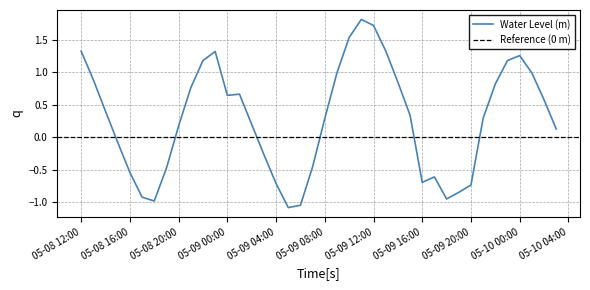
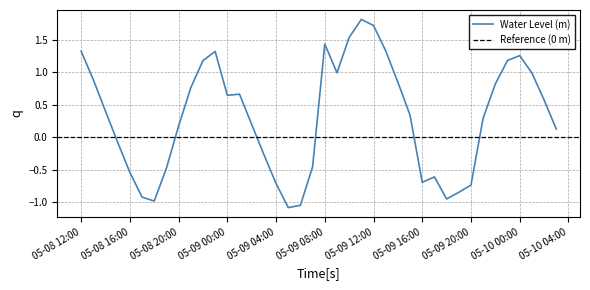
  {
    "05-08 12:00": 1.3,
    "05-08 16:00": -0.5,
    "05-08 20:00": 0.2,
    "05-09 00:00": 0.6,
    "05-09 04:00": -0.7,
-   "05-09 08:00": 0.3,
+   "05-09 08:00": 1.4,
    "05-09 12:00": 1.7,
    "05-09 16:00": -0.7,
    "05-09 20:00": -0.7,
    "05-10 00:00": 1.3
  }
